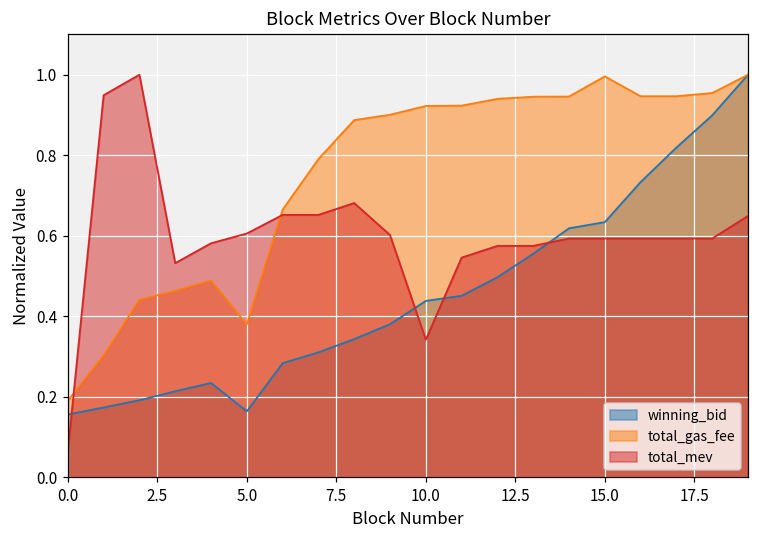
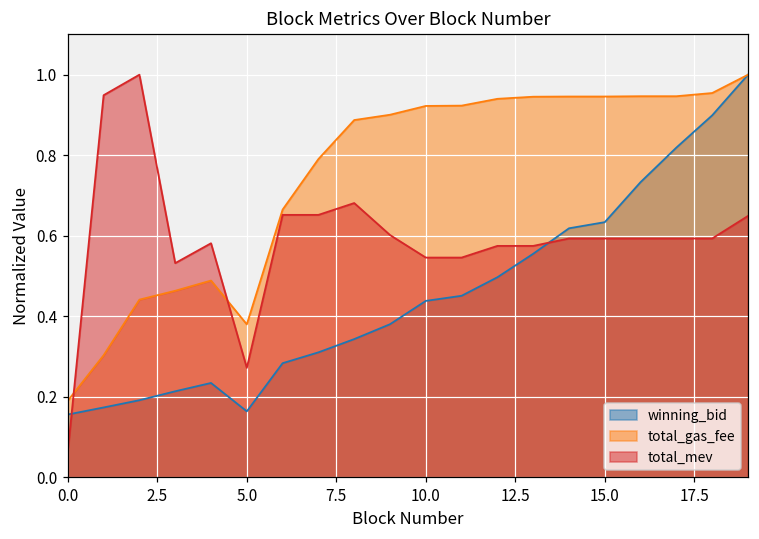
  {
    "winning_bid": {
      "0.0": 0.16,
      "5.0": 0.16,
      "10.0": 0.44,
      "15.0": 0.63
    },
    "total_gas_fee": {
      "0.0": 0.19,
      "5.0": 0.38,
      "10.0": 0.92,
-     "15.0": 1.00
+     "15.0": 0.95
    },
    "total_mev": {
      "0.0": 0.06,
-     "5.0": 0.61,
-     "10.0": 0.34,
+     "5.0": 0.27,
+     "10.0": 0.55,
      "15.0": 0.59
    }
  }
